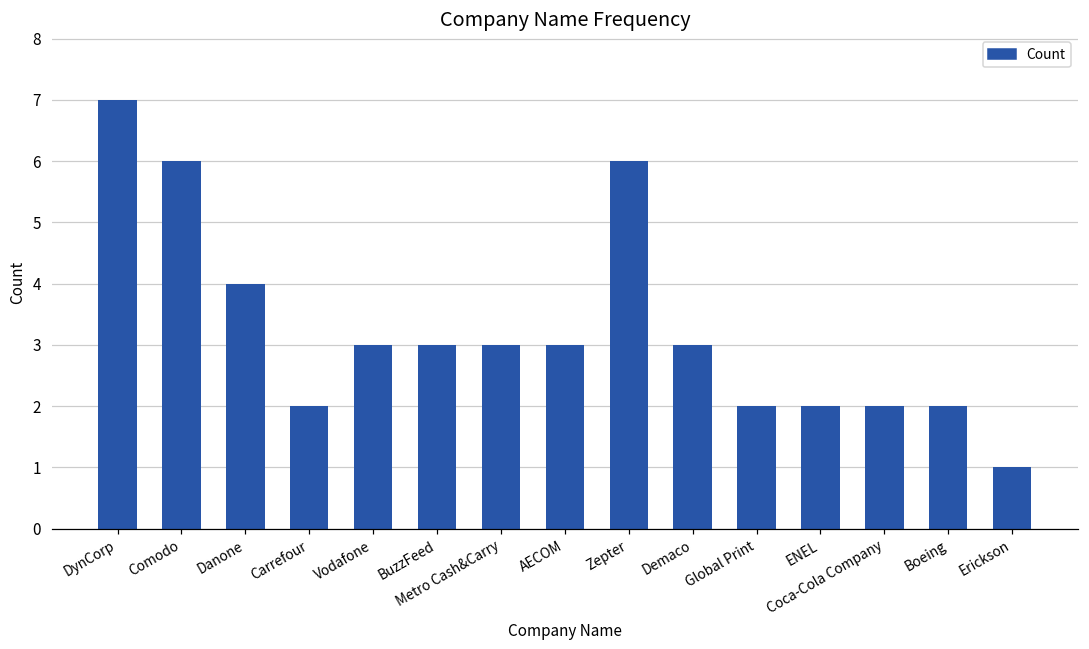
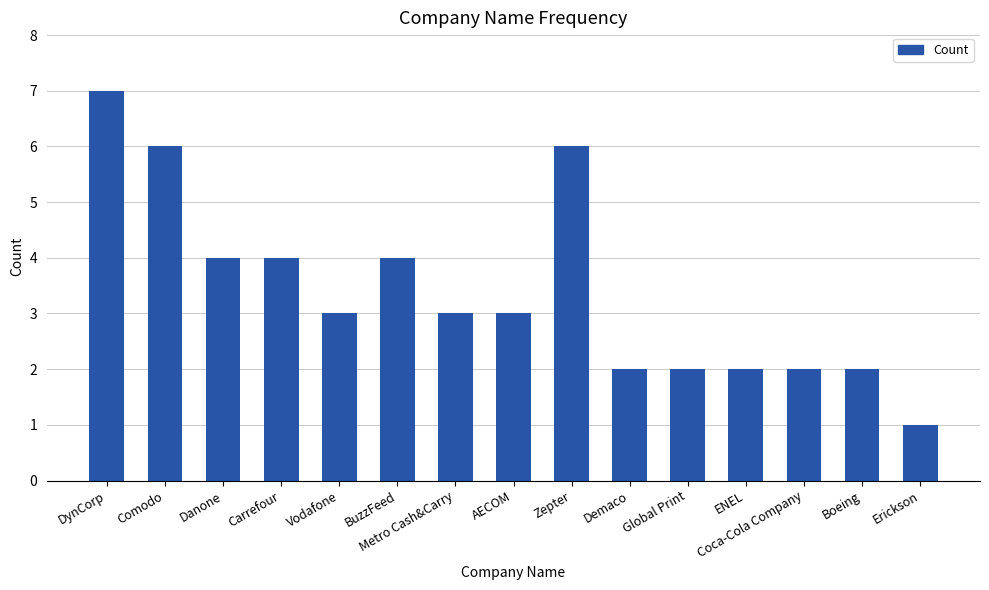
  {
    "DynCorp": 7,
    "Comodo": 6,
    "Danone": 4,
-   "Carrefour": 2,
+   "Carrefour": 4,
    "Vodafone": 3,
-   "BuzzFeed": 3,
+   "BuzzFeed": 4,
    "Metro Cash&Carry": 3,
    "AECOM": 3,
    "Zepter": 6,
-   "Demaco": 3,
+   "Demaco": 2,
    "Global Print": 2,
    "ENEL": 2,
    "Coca-Cola Company": 2,
    "Boeing": 2,
    "Erickson": 1
  }
